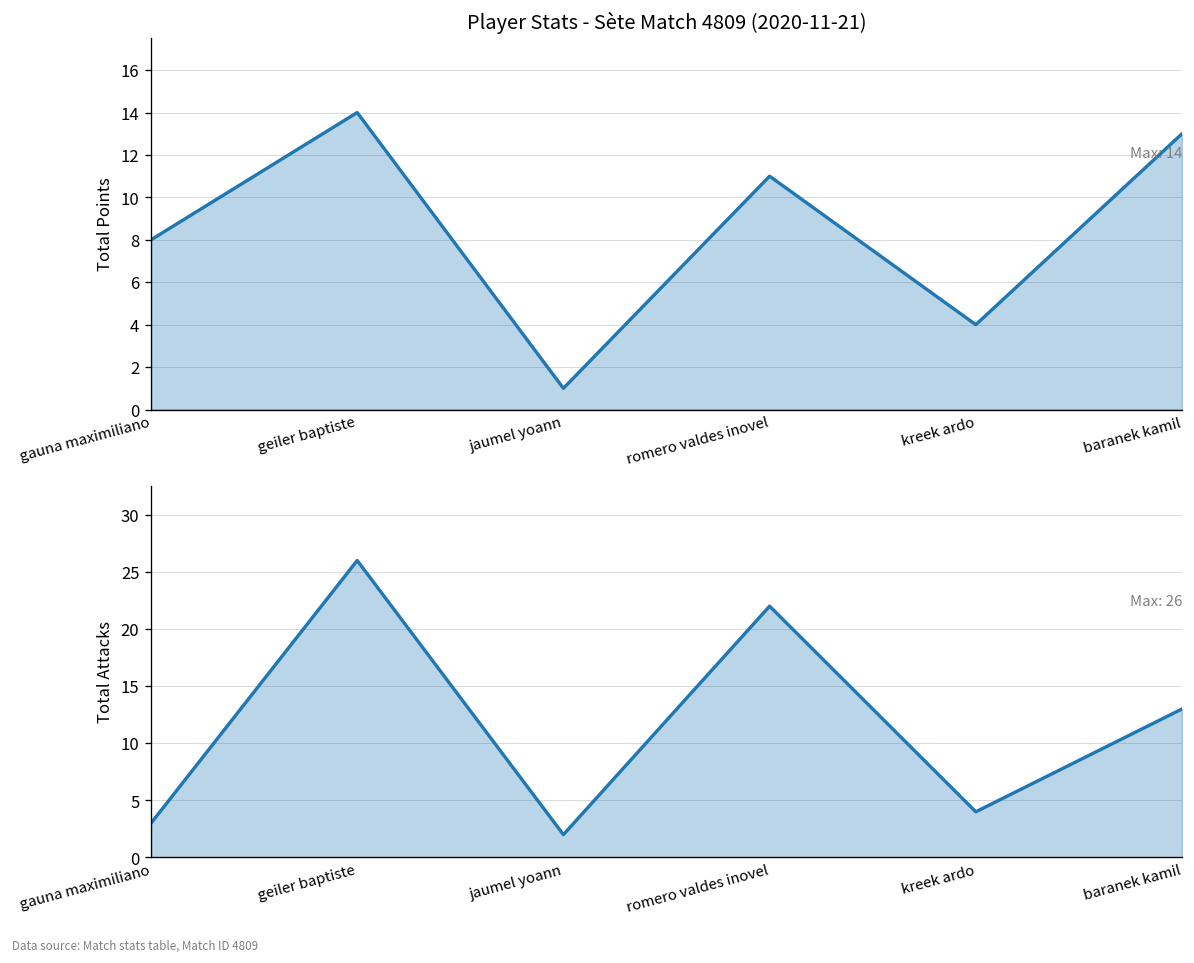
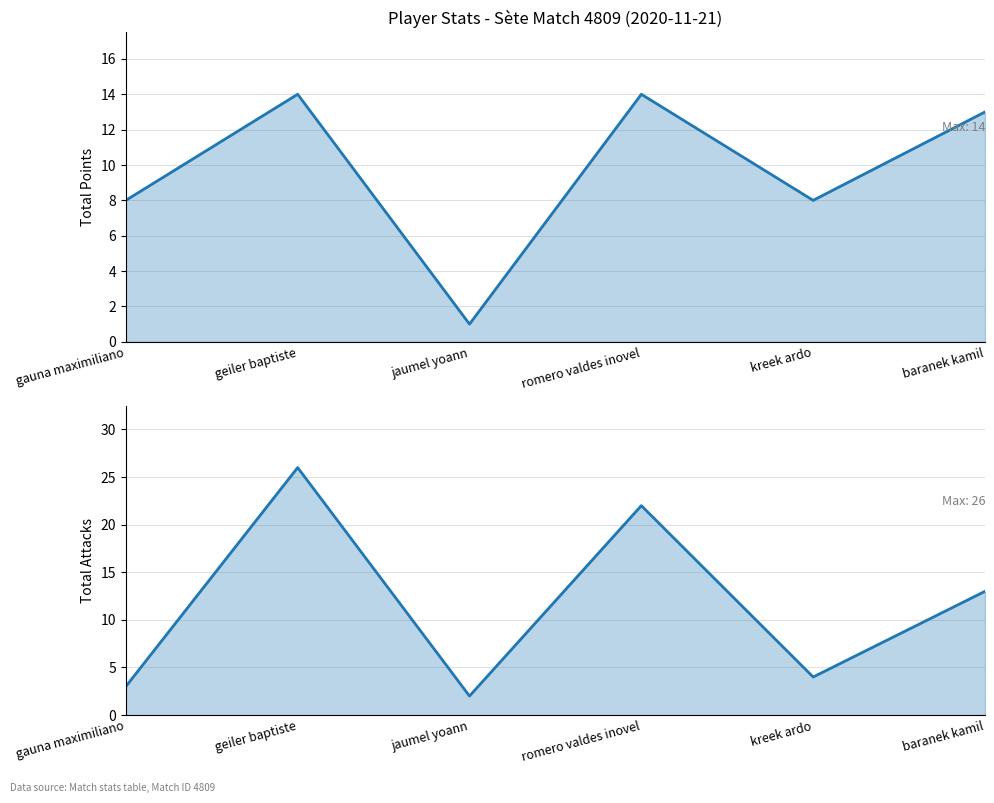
  {
    "Player Stats - Sète Match 4809 (2020-11-21)": {
      "gauna maximiliano": 8,
      "geiler baptiste": 14,
      "jaumel yoann": 1,
-     "romero valdes inovel": 11,
-     "kreek ardo": 4
+     "romero valdes inovel": 14,
+     "kreek ardo": 8
    }
  }
